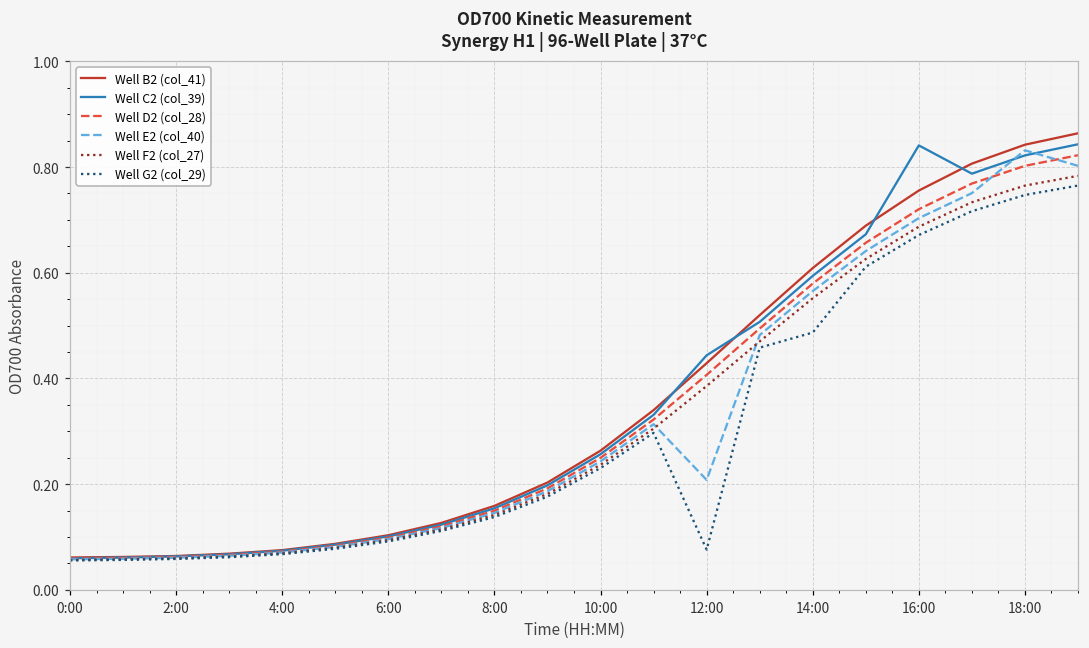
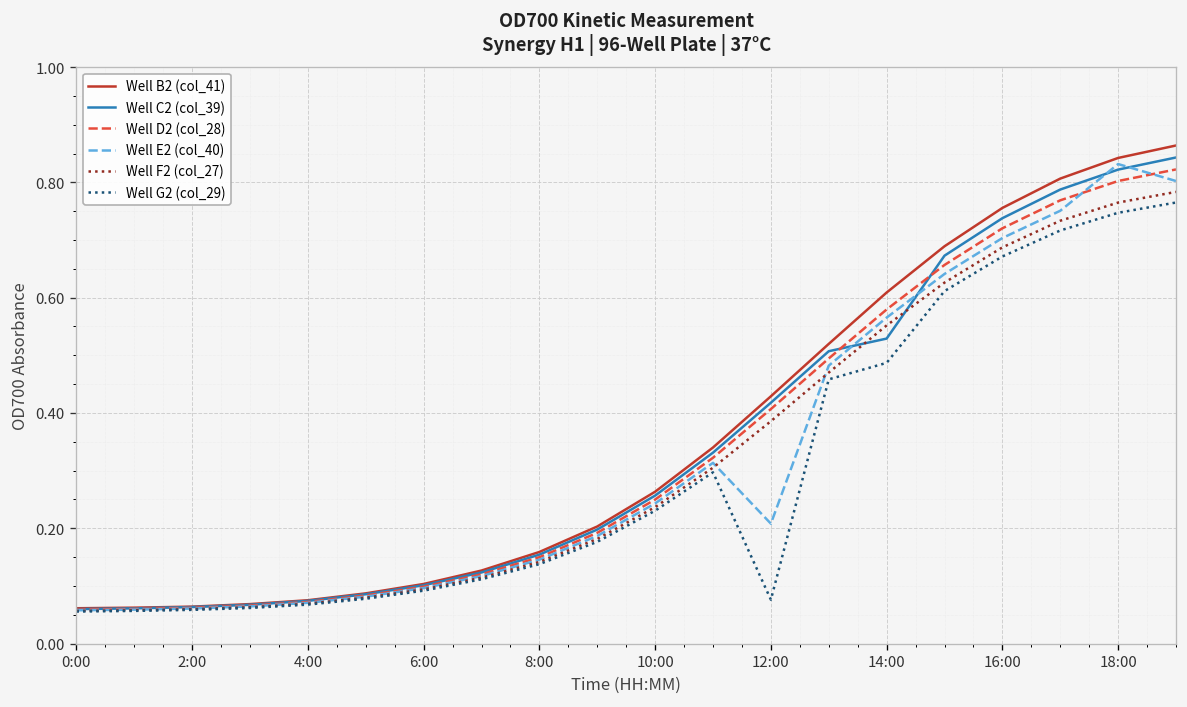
  {
    "Well C2 (col_39)": {
      "10:00": 0.26,
-     "12:00": 0.44,
-     "14:00": 0.59,
-     "16:00": 0.84,
+     "12:00": 0.42,
+     "14:00": 0.53,
+     "16:00": 0.74,
      "18:00": 0.82
    },
    "Well E2 (col_40)": {
      "10:00": 0.24,
      "12:00": 0.21,
      "14:00": 0.57,
      "16:00": 0.70,
      "18:00": 0.83
    },
    "Well G2 (col_29)": {
      "10:00": 0.23,
      "12:00": 0.08,
      "14:00": 0.49,
      "16:00": 0.67,
      "18:00": 0.75
    }
  }
